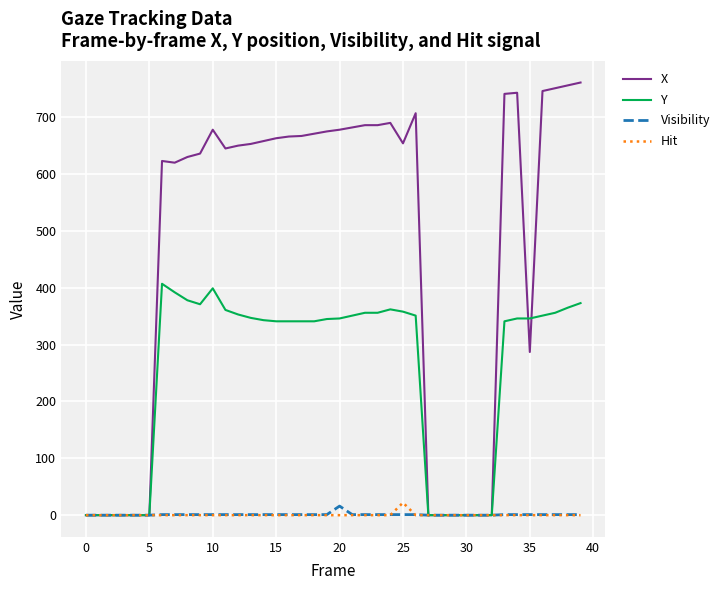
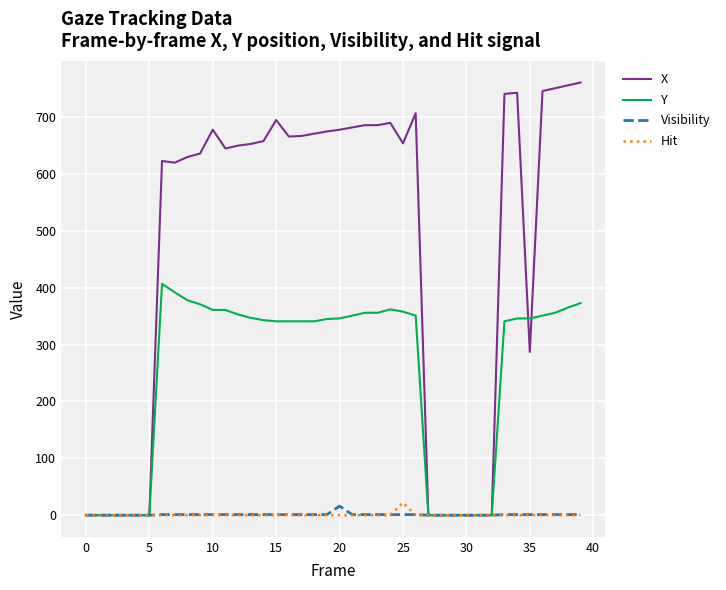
  {
    "X": {
      "10": 680,
-     "15": 660,
+     "15": 700,
      "20": 680,
      "25": 650,
      "35": 290
    },
    "Y": {
-     "10": 400,
+     "10": 360,
      "15": 340,
      "20": 350,
      "25": 360,
      "35": 350
    },
    "Visibility": {
      "20": 20,
      "25": 0
    },
    "Hit": {
      "20": 0,
      "25": 20
    }
  }
